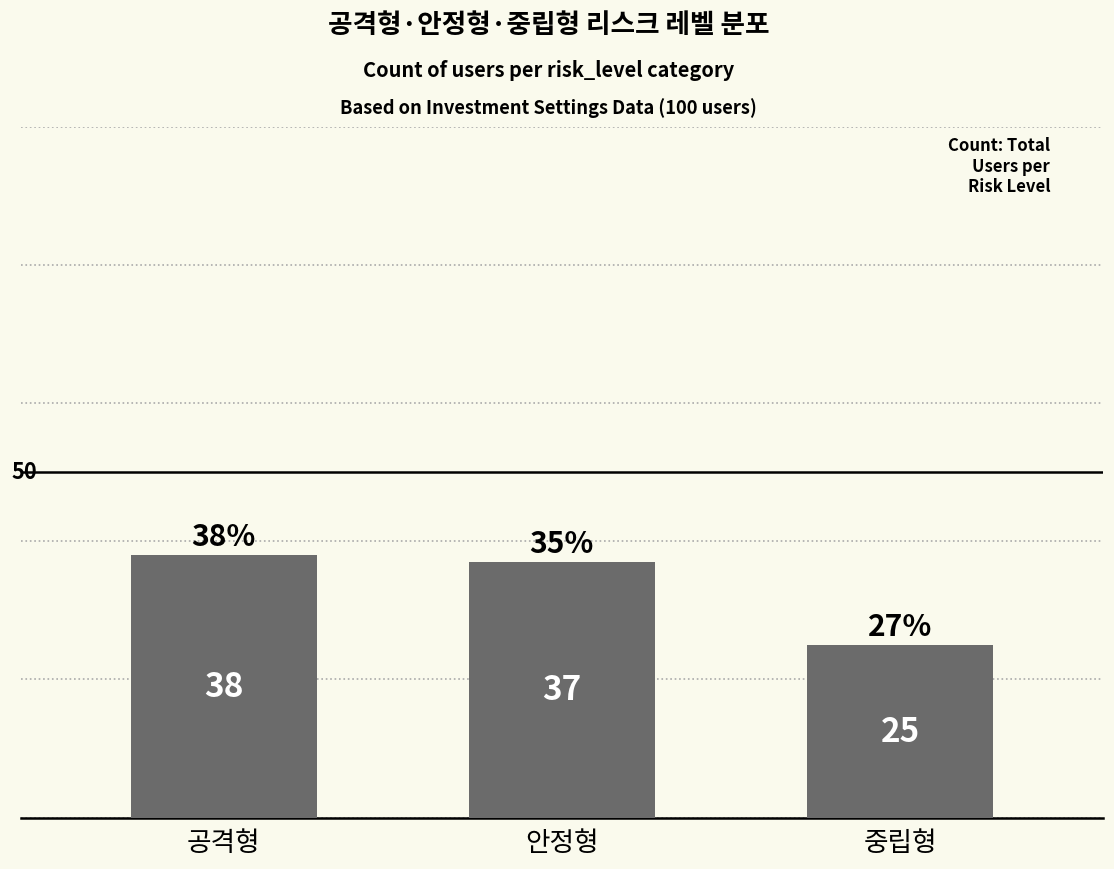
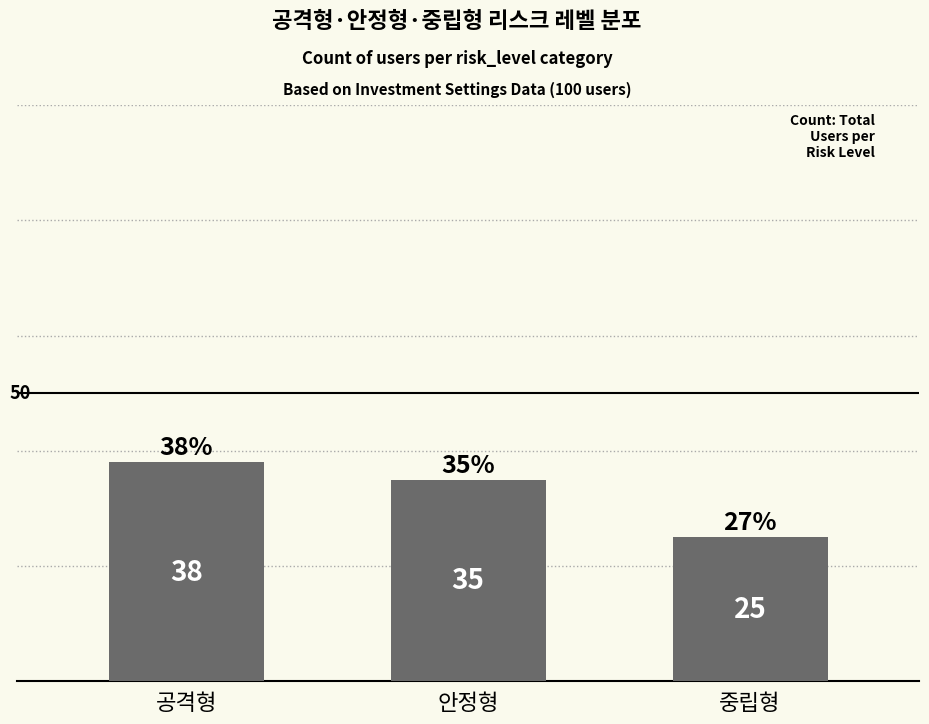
  {
    "공격형": "38%",
-   "안정형": "37",
+   "안정형": "35",
    "중립형": "25"
  }
